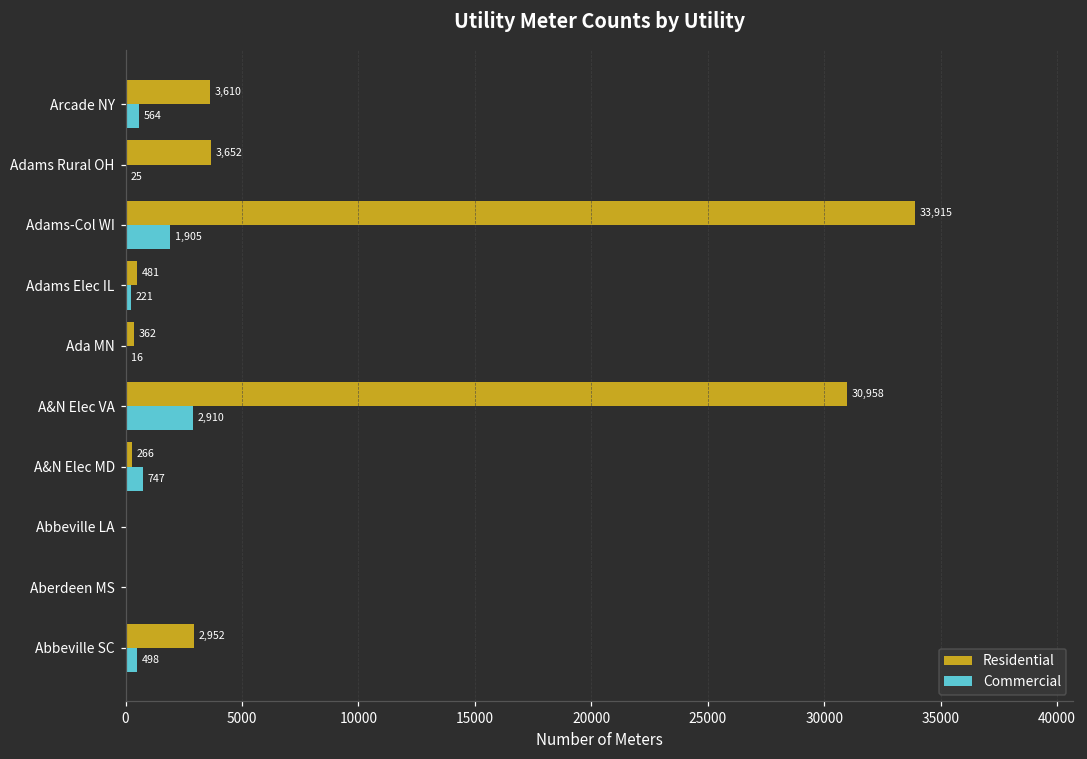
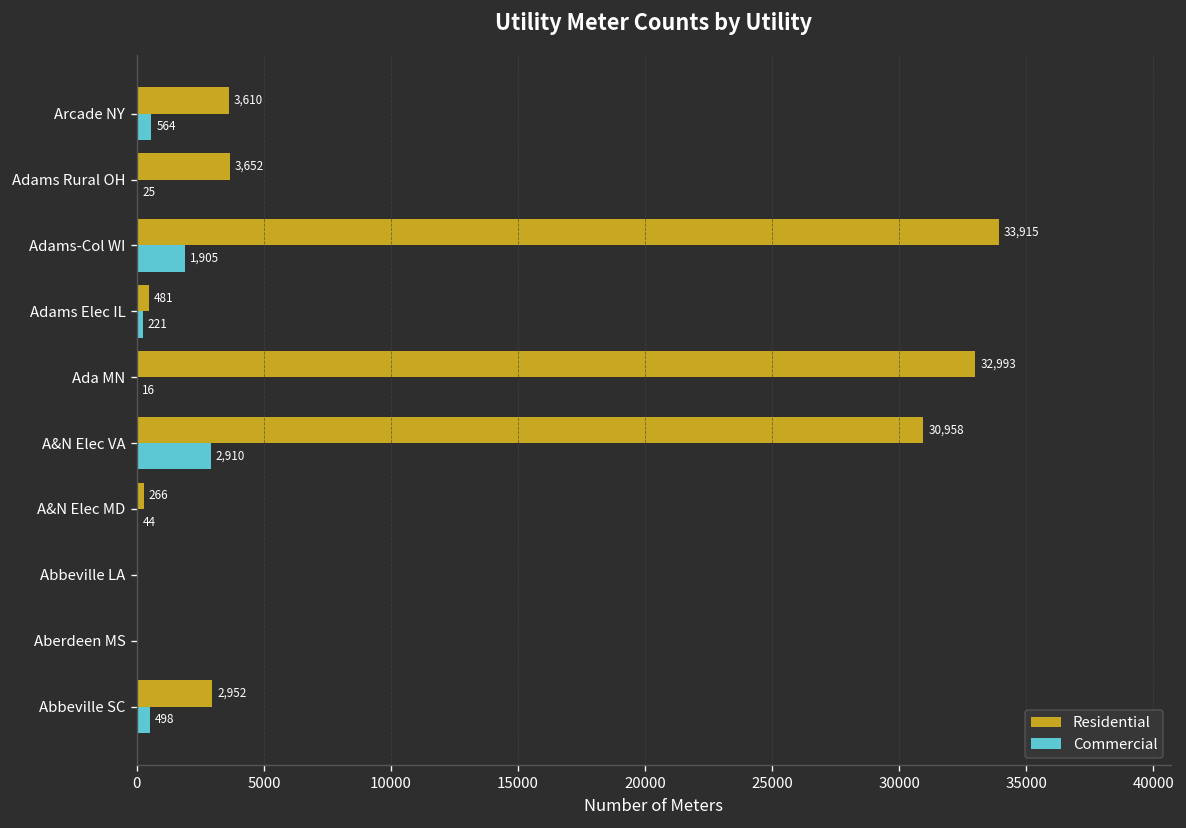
  {
    "Residential": {
      "Arcade NY": "3,610",
      "Adams Rural OH": "3,652",
      "Adams-Col WI": "33,915",
      "Adams Elec IL": "481",
-     "Ada MN": "362",
+     "Ada MN": "32,993",
      "A&N Elec VA": "30,958",
      "A&N Elec MD": "266",
      "Abbeville SC": "2,952"
    },
    "Commercial": {
      "Arcade NY": "564",
      "Adams Rural OH": "25",
      "Adams-Col WI": "1,905",
      "Adams Elec IL": "221",
      "Ada MN": "16",
      "A&N Elec VA": "2,910",
-     "A&N Elec MD": "747",
+     "A&N Elec MD": "44",
      "Abbeville SC": "498"
    }
  }
